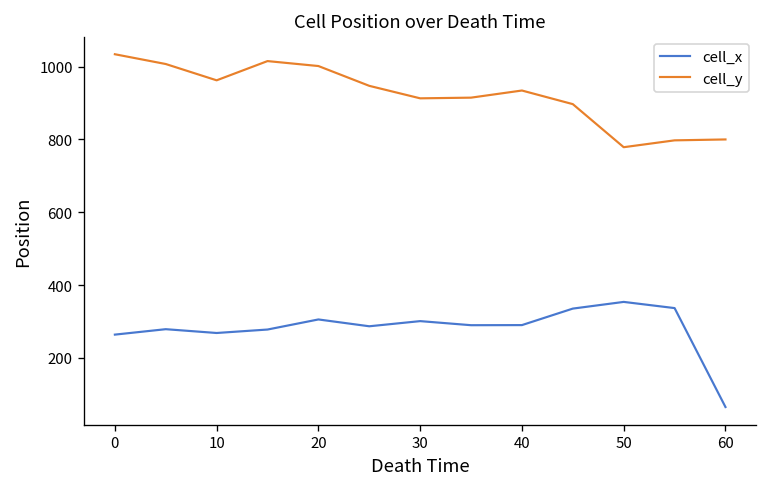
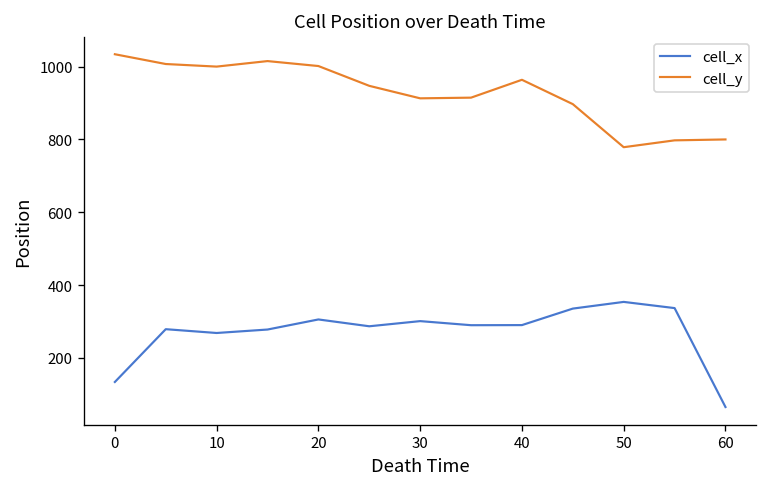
  {
    "cell_x": {
-     "0": 260,
+     "0": 130,
      "10": 270,
      "20": 310,
      "30": 300,
      "40": 290,
      "50": 350,
      "60": 60
    },
    "cell_y": {
      "0": 1030,
-     "10": 960,
+     "10": 1000,
      "20": 1000,
      "30": 910,
-     "40": 930,
+     "40": 960,
      "50": 780,
      "60": 800
    }
  }
